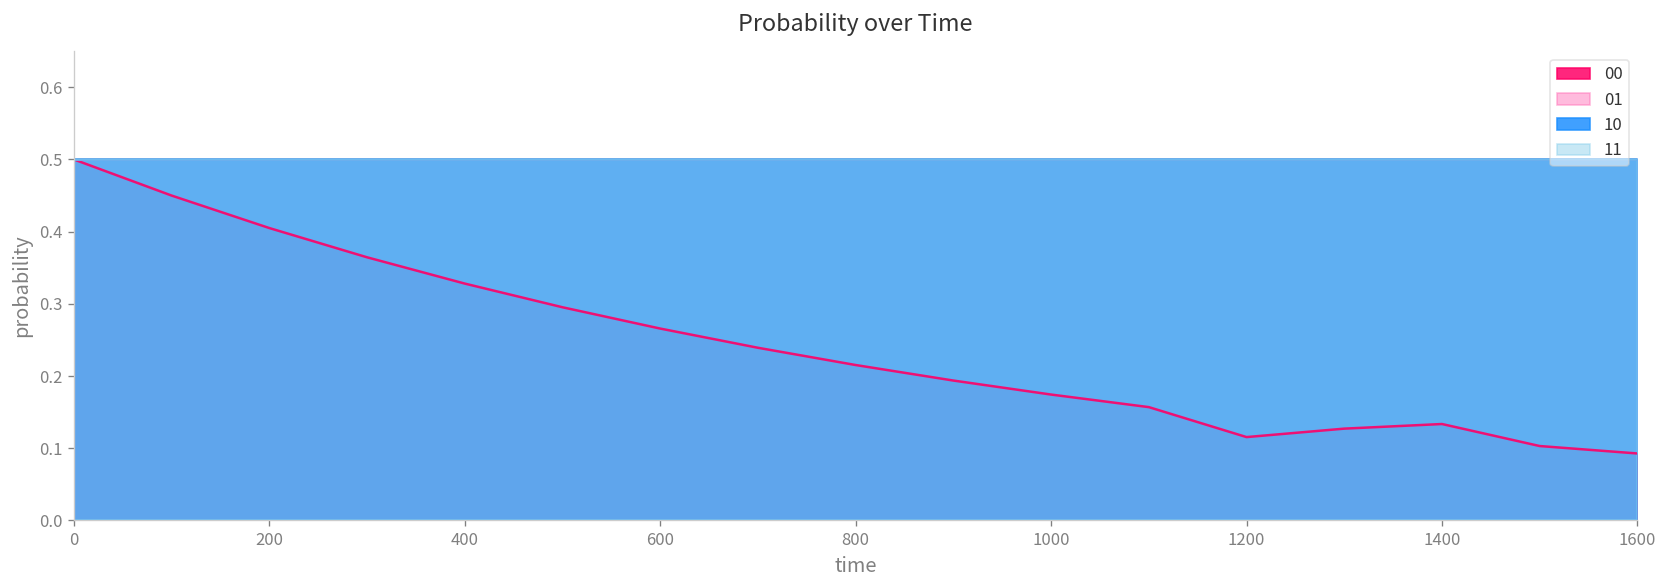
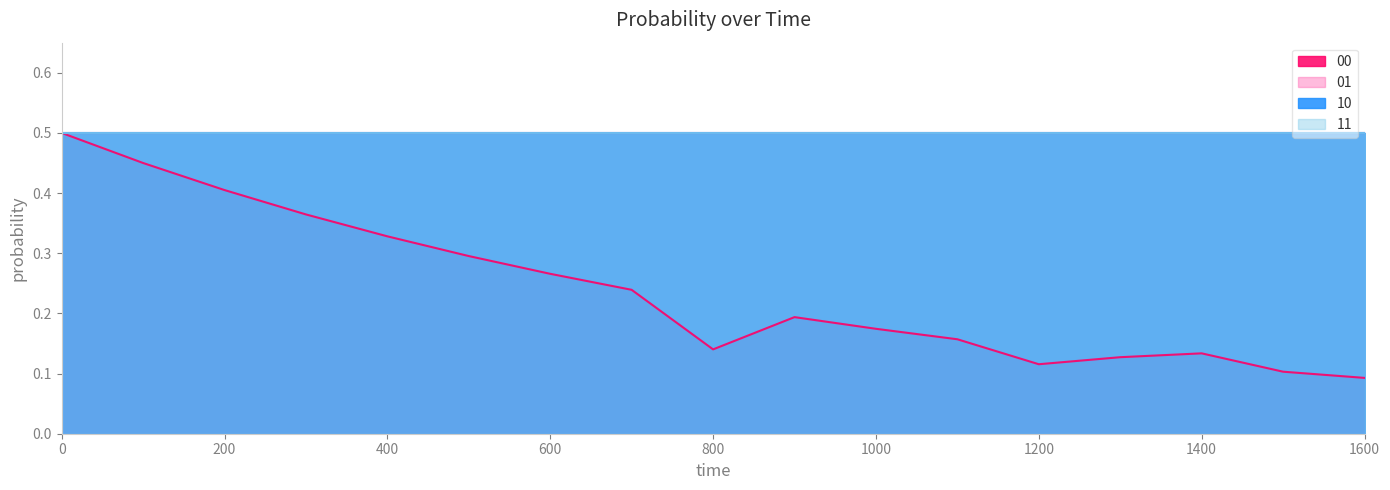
  {
    "00": {
      "200": 0.41,
      "400": 0.33,
      "600": 0.27,
-     "800": 0.22,
+     "800": 0.14,
      "1000": 0.17,
      "1200": 0.12,
      "1400": 0.13,
      "1600": 0.09
    },
    "11": {
      "200": 0.50,
      "400": 0.50,
      "600": 0.50,
      "800": 0.50,
      "1000": 0.50,
      "1200": 0.50,
      "1400": 0.50,
      "1600": 0.50
    }
  }
